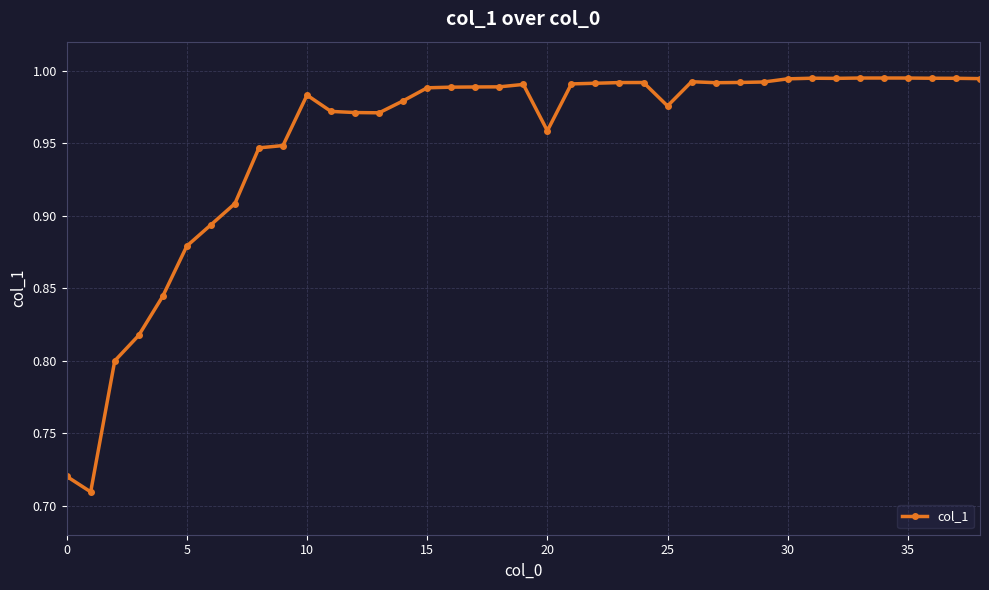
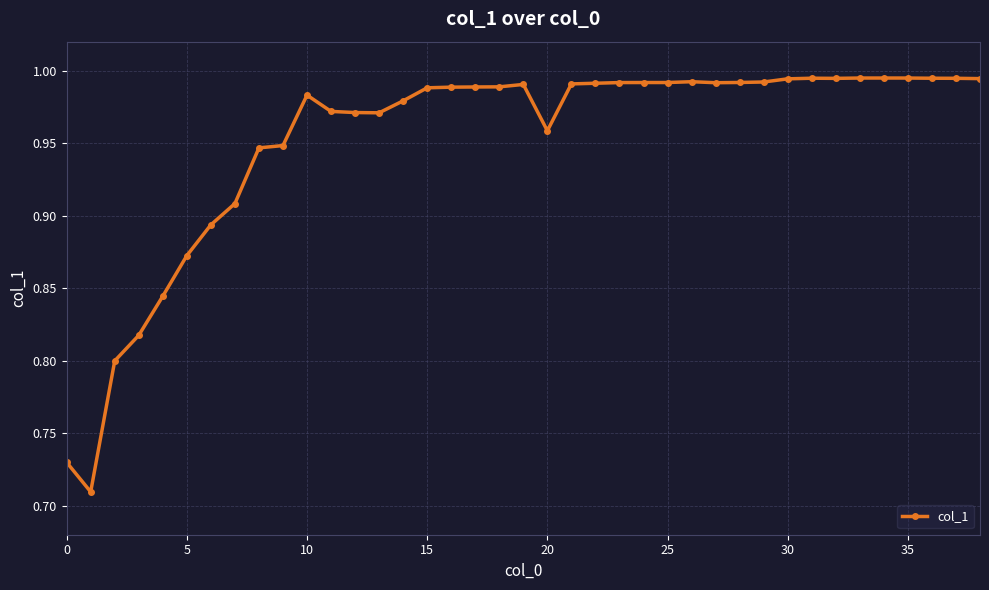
  {
-   "0": 0.720,
-   "5": 0.879,
+   "0": 0.730,
+   "5": 0.872,
    "10": 0.983,
    "15": 0.988,
    "20": 0.959,
-   "25": 0.976,
+   "25": 0.992,
    "30": 0.994,
    "35": 0.995
  }
